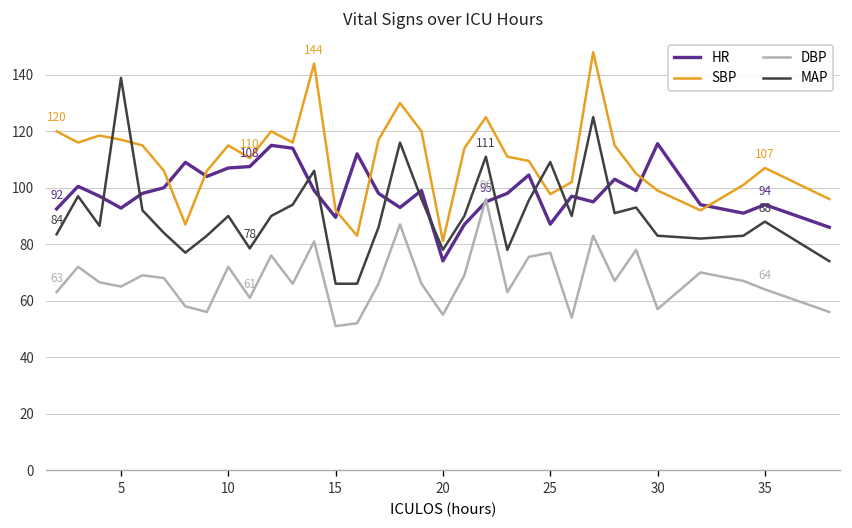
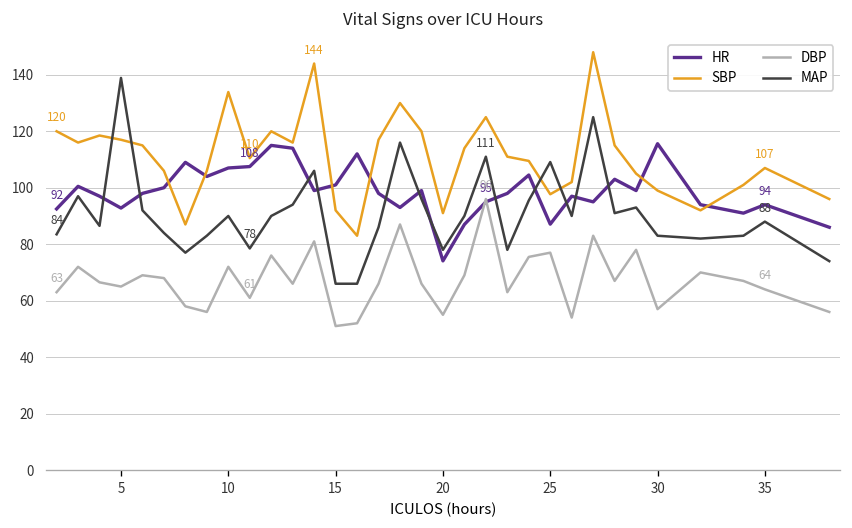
  {
    "HR": {
      "5": 93,
      "10": 107,
-     "15": 90,
+     "15": 101,
      "20": 74,
      "25": 87,
      "30": 116
    },
    "SBP": {
      "5": 117,
-     "10": 115,
+     "10": 134,
      "15": 92,
-     "20": 81,
+     "20": 91,
      "25": 98,
      "30": 99
    },
    "DBP": {
      "35": 64
    },
    "MAP": {
      "5": 139,
      "10": 90,
      "15": 66,
      "20": 78,
      "25": 109,
      "30": 83
    }
  }
